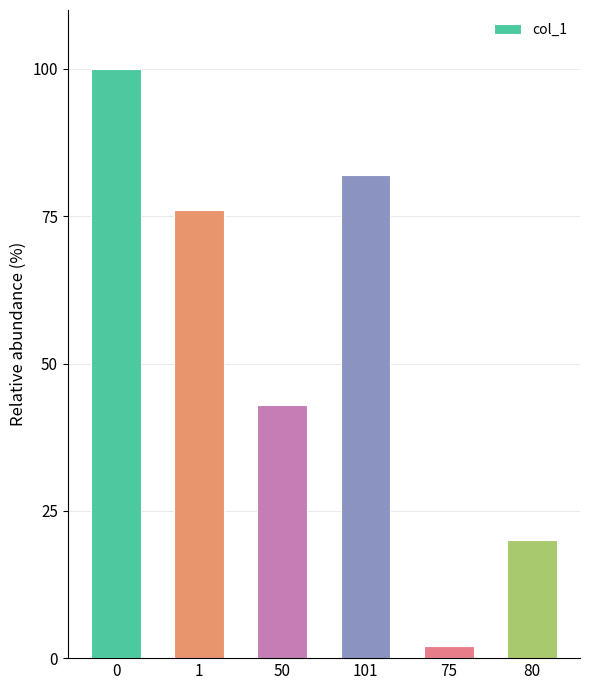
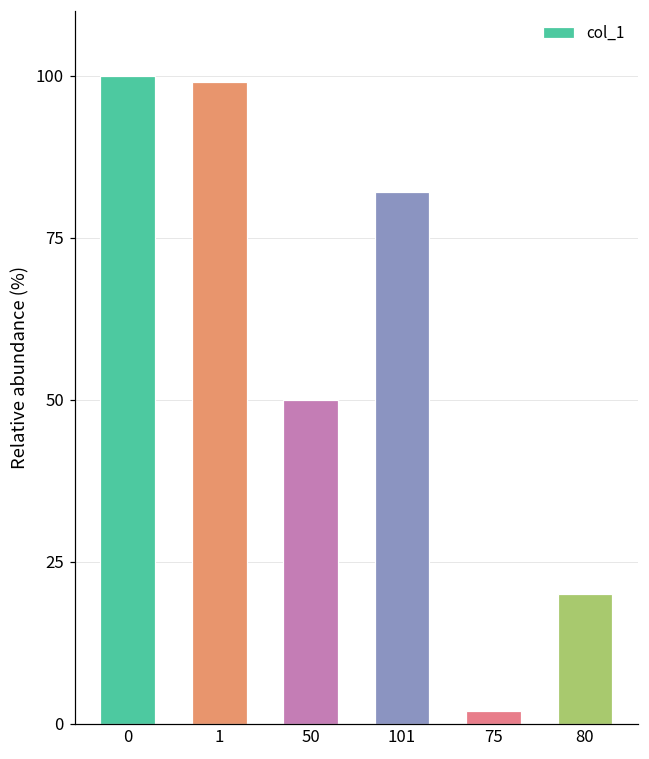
  {
    "0": 100,
-   "1": 76,
-   "50": 43,
+   "1": 99,
+   "50": 50,
    "101": 82,
    "75": 2,
    "80": 20
  }
